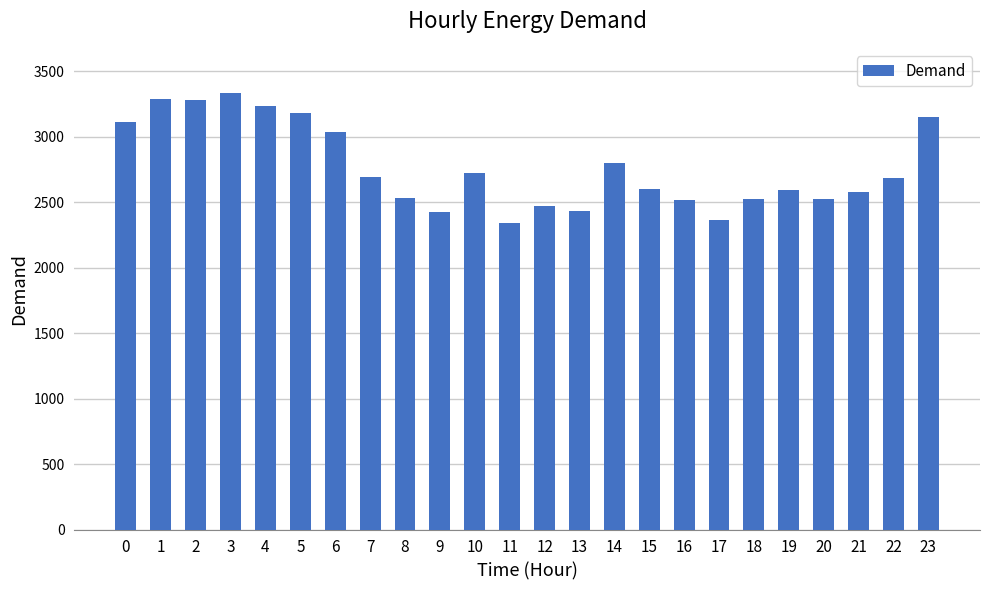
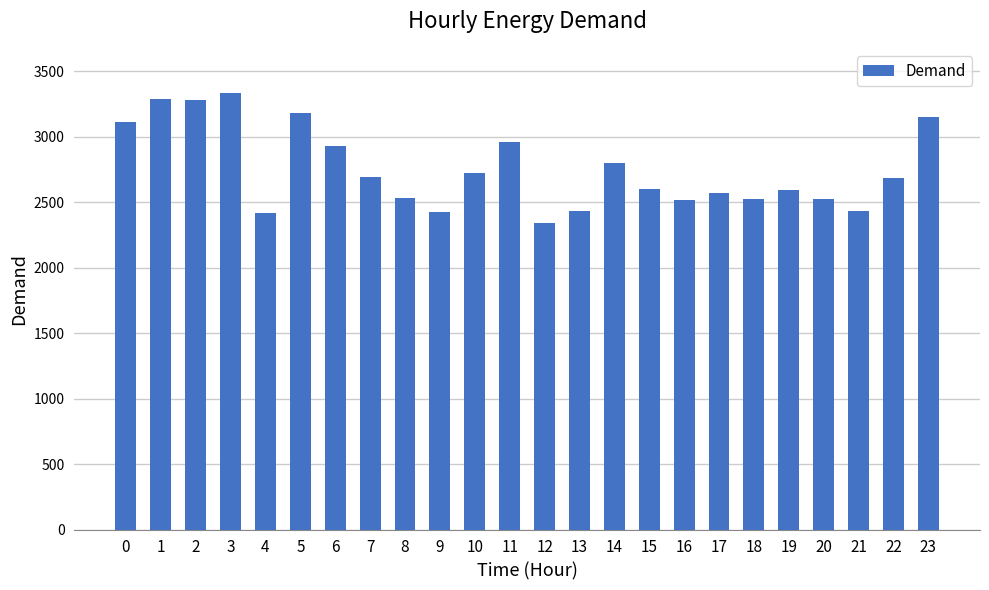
  {
    "0": 3110,
    "1": 3290,
    "2": 3280,
    "3": 3340,
-   "4": 3230,
+   "4": 2410,
    "5": 3180,
-   "6": 3030,
+   "6": 2930,
    "7": 2690,
    "8": 2530,
    "9": 2430,
    "10": 2720,
-   "11": 2340,
-   "12": 2470,
+   "11": 2960,
+   "12": 2340,
    "13": 2430,
    "14": 2800,
    "15": 2600,
    "16": 2510,
-   "17": 2360,
+   "17": 2570,
    "18": 2520,
    "19": 2590,
    "20": 2520,
-   "21": 2580,
+   "21": 2430,
    "22": 2680,
    "23": 3150
  }
